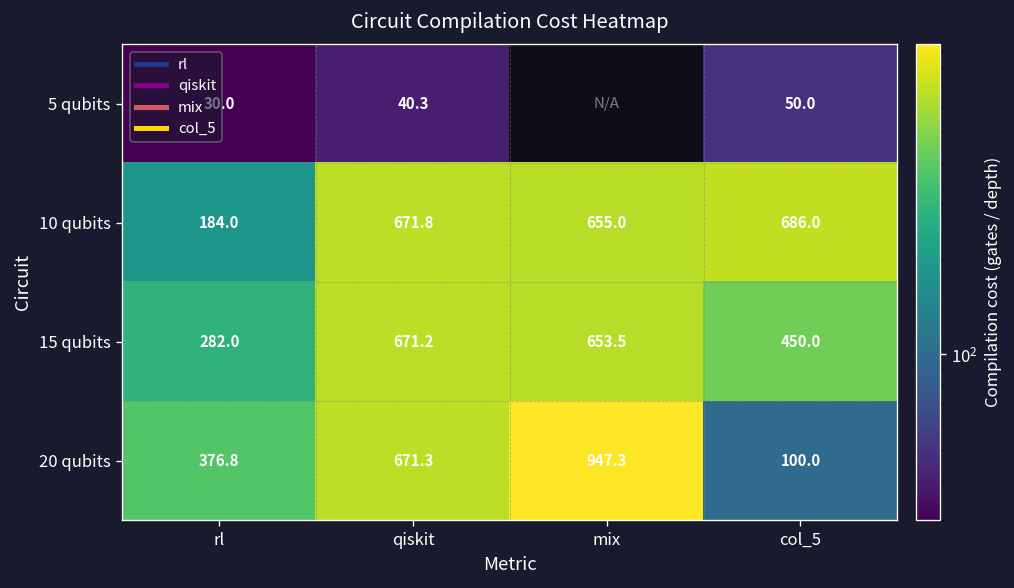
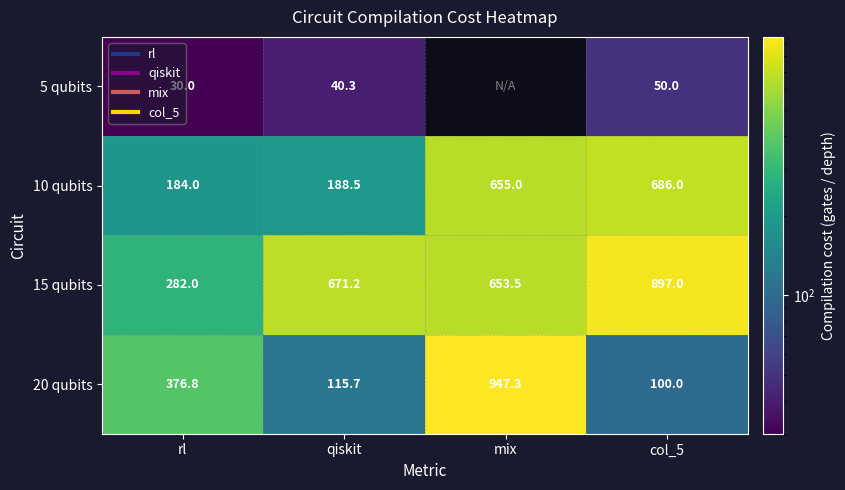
  {
    "5 qubits": {
      "qiskit": 40.3,
      "col_5": 50.0
    },
    "10 qubits": {
      "rl": 184.0,
-     "qiskit": 671.8,
+     "qiskit": 188.5,
      "mix": 655.0,
      "col_5": 686.0
    },
    "15 qubits": {
      "rl": 282.0,
      "qiskit": 671.2,
      "mix": 653.5,
-     "col_5": 450.0
+     "col_5": 897.0
    },
    "20 qubits": {
      "rl": 376.8,
-     "qiskit": 671.3,
+     "qiskit": 115.7,
      "mix": 947.3,
      "col_5": 100.0
    }
  }
